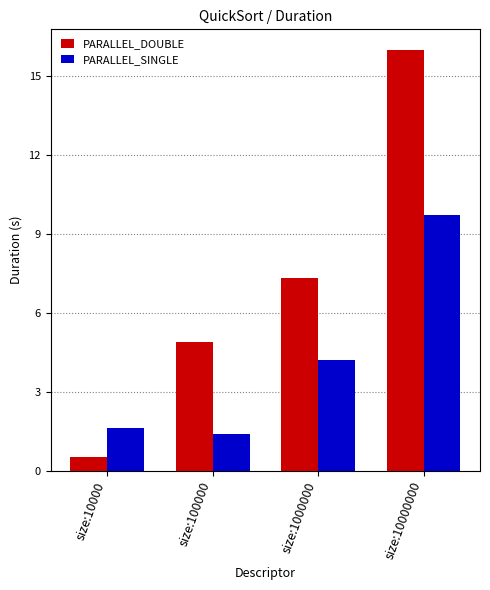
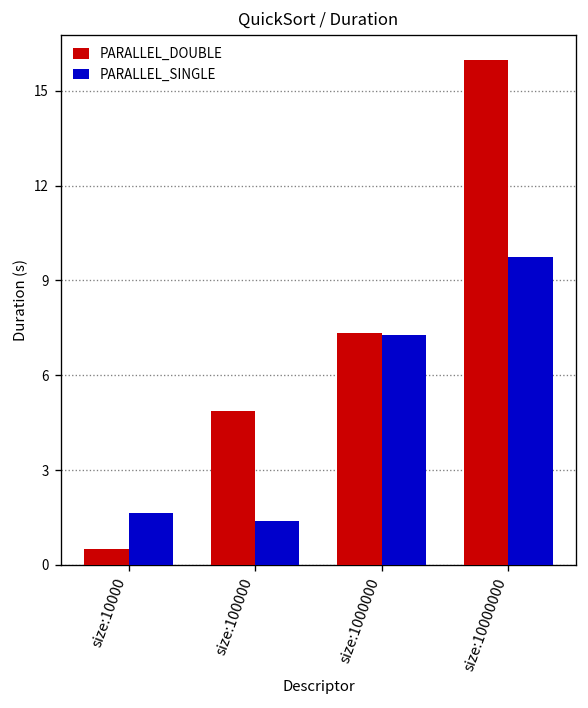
  {
    "PARALLEL_DOUBLE": {
      "size:10000": 0.5,
      "size:100000": 4.9,
      "size:1000000": 7.3,
      "size:10000000": 16.0
    },
    "PARALLEL_SINGLE": {
      "size:10000": 1.6,
      "size:100000": 1.4,
-     "size:1000000": 4.2,
+     "size:1000000": 7.3,
      "size:10000000": 9.7
    }
  }
